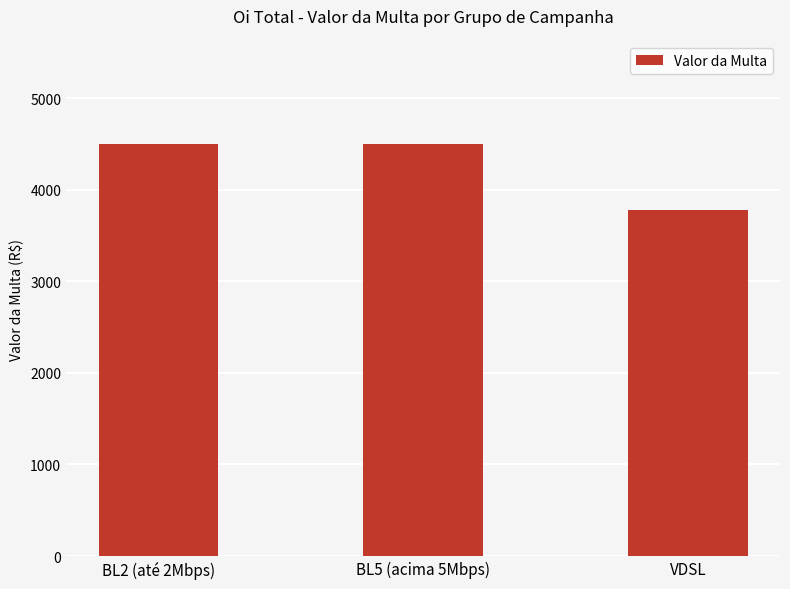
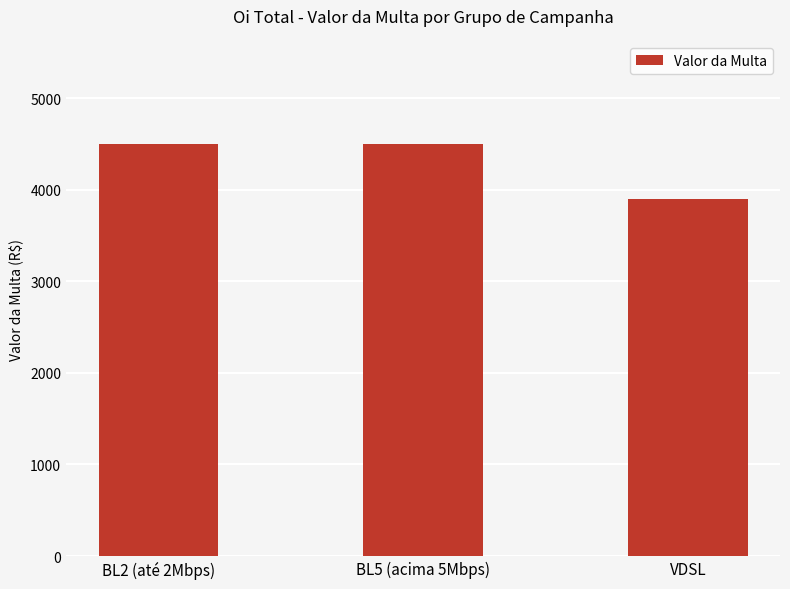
  {
    "BL2 (até 2Mbps)": 4500,
    "BL5 (acima 5Mbps)": 4500,
-   "VDSL": 3800
+   "VDSL": 3900
  }
